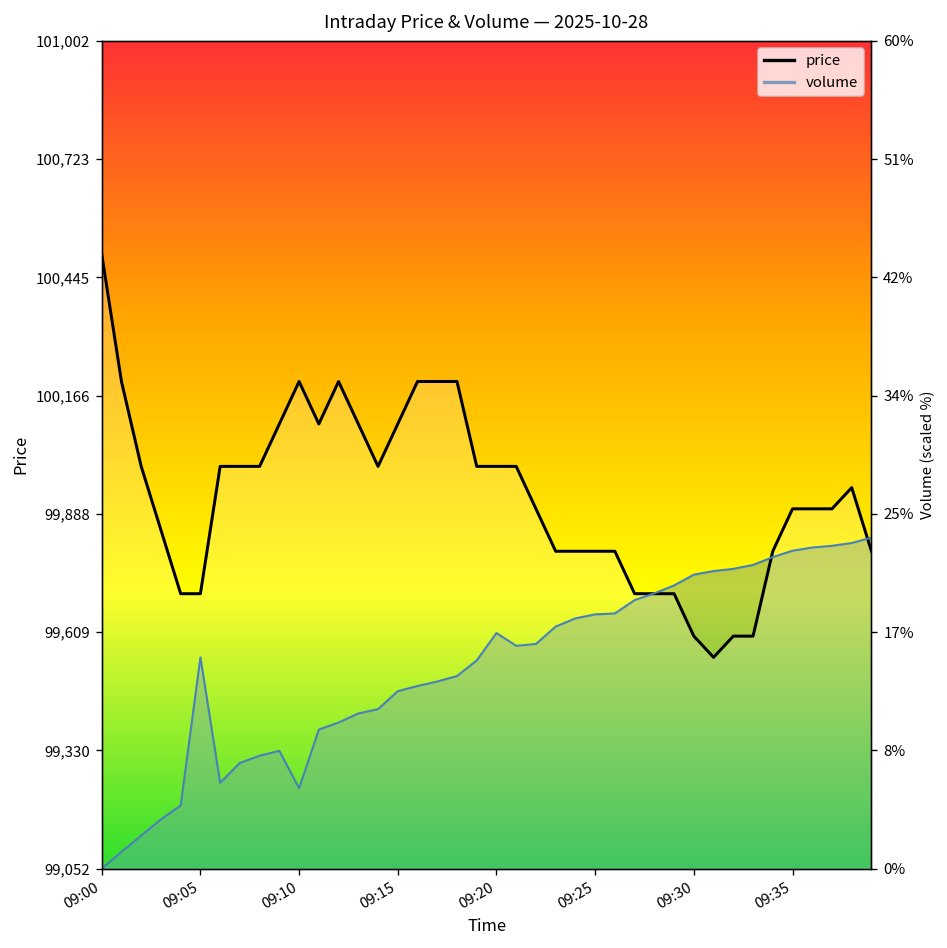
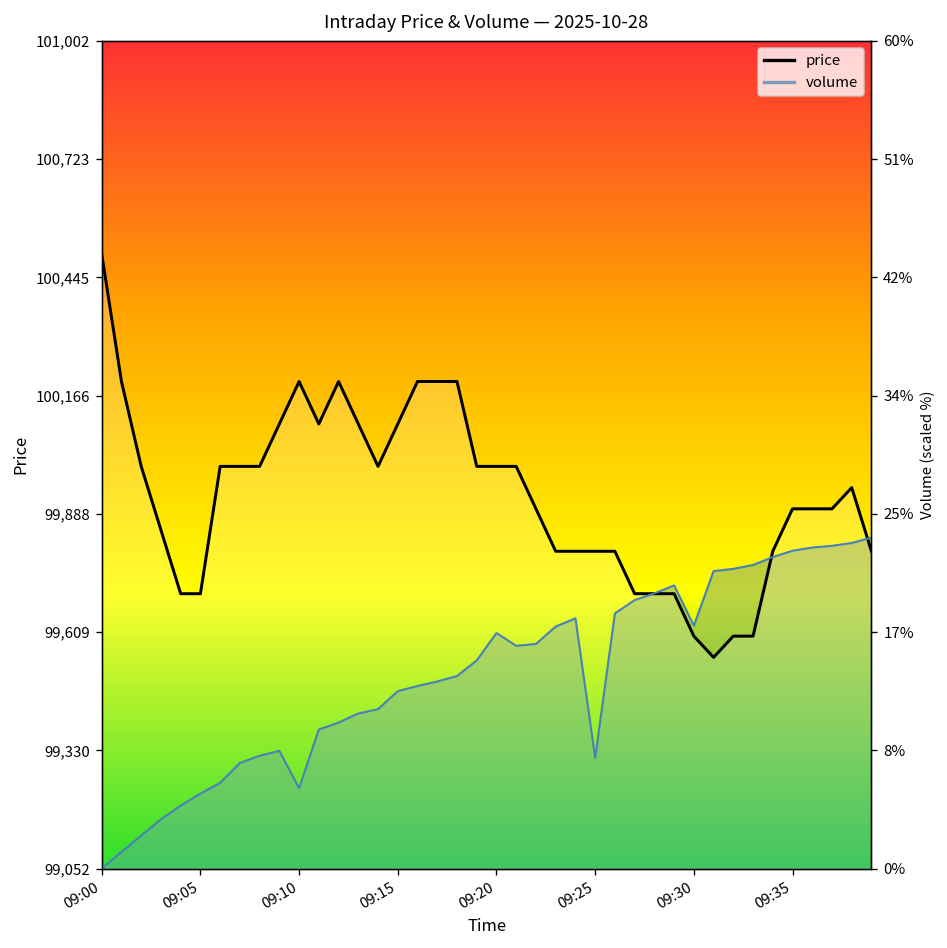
  {
    "volume": {
      "09:00": "99,050",
-     "09:05": "99,550",
+     "09:05": "99,230",
      "09:10": "99,240",
      "09:15": "99,470",
      "09:20": "99,610",
-     "09:25": "99,650",
-     "09:30": "99,750",
+     "09:25": "99,310",
+     "09:30": "99,620",
      "09:35": "99,800"
    }
  }
